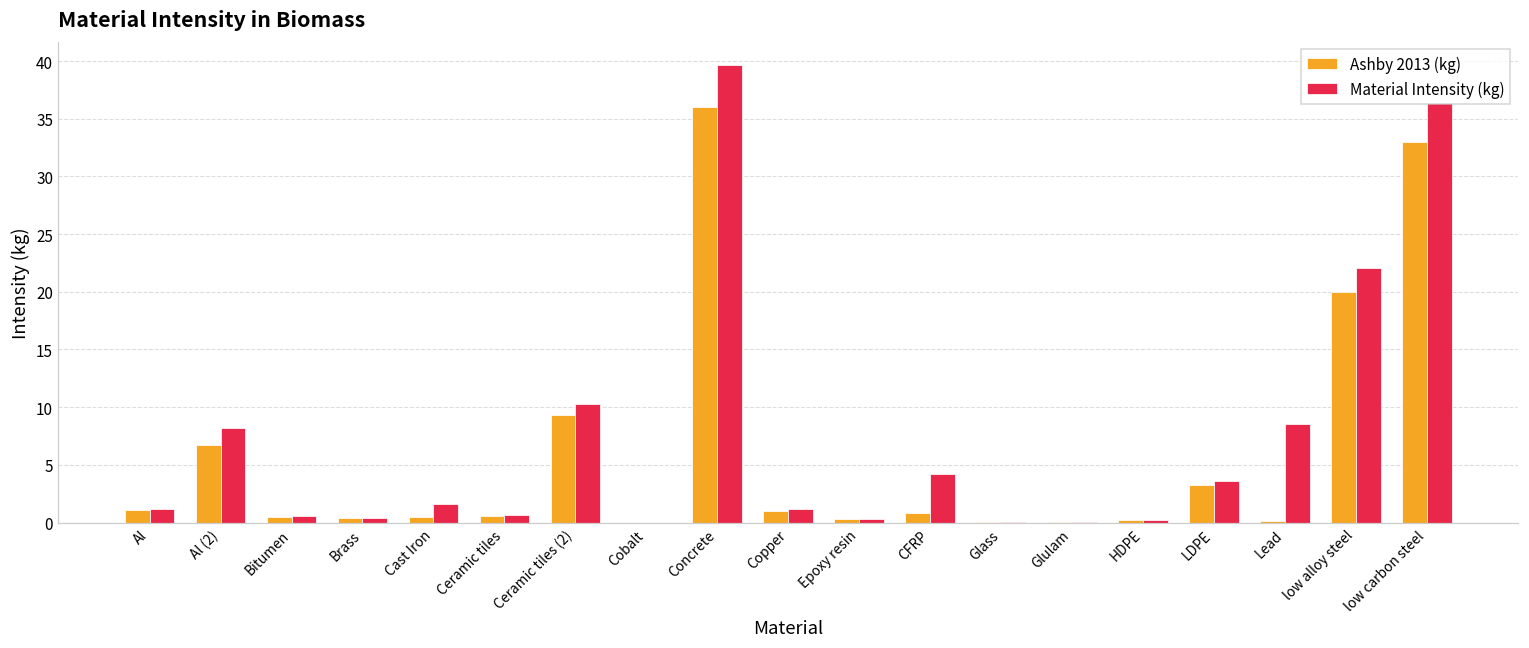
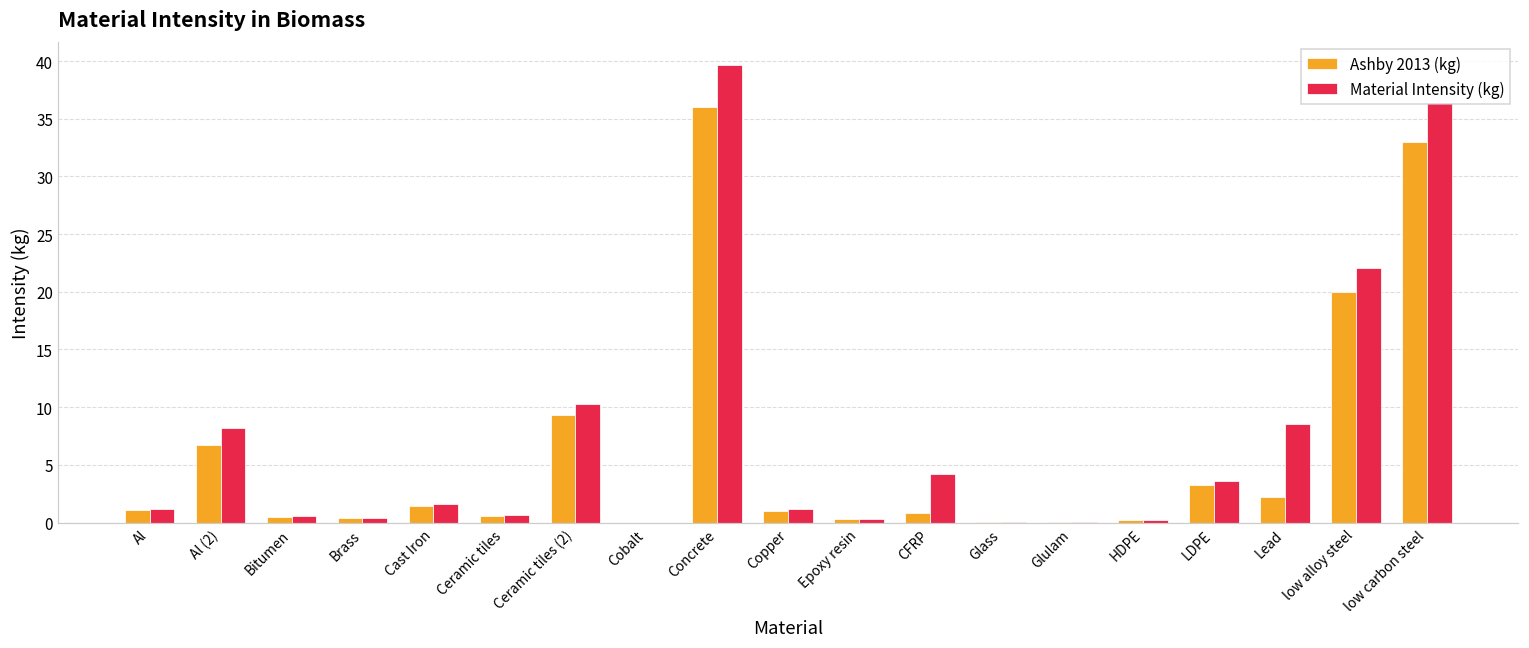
  {
    "Ashby 2013 (kg)": {
      "Al": 1.1,
      "Al (2)": 6.7,
      "Bitumen": 0.5,
      "Brass": 0.4,
-     "Cast Iron": 0.5,
+     "Cast Iron": 1.5,
      "Ceramic tiles": 0.6,
      "Ceramic tiles (2)": 9.3,
      "Concrete": 36.0,
      "Copper": 1.0,
      "Epoxy resin": 0.3,
      "CFRP": 0.8,
      "LDPE": 3.3,
-     "Lead": 0.1,
+     "Lead": 2.2,
      "low alloy steel": 20.0,
      "low carbon steel": 33.0
    },
    "Material Intensity (kg)": {
      "Al": 1.2,
      "Al (2)": 8.2,
      "Bitumen": 0.6,
      "Brass": 0.4,
      "Cast Iron": 1.6,
      "Ceramic tiles": 0.7,
      "Ceramic tiles (2)": 10.3,
      "Concrete": 39.7,
      "Copper": 1.1,
      "Epoxy resin": 0.3,
      "CFRP": 4.2,
      "HDPE": 0.3,
      "LDPE": 3.6,
      "Lead": 8.5,
      "low alloy steel": 22.0,
      "low carbon steel": 36.4
    }
  }
